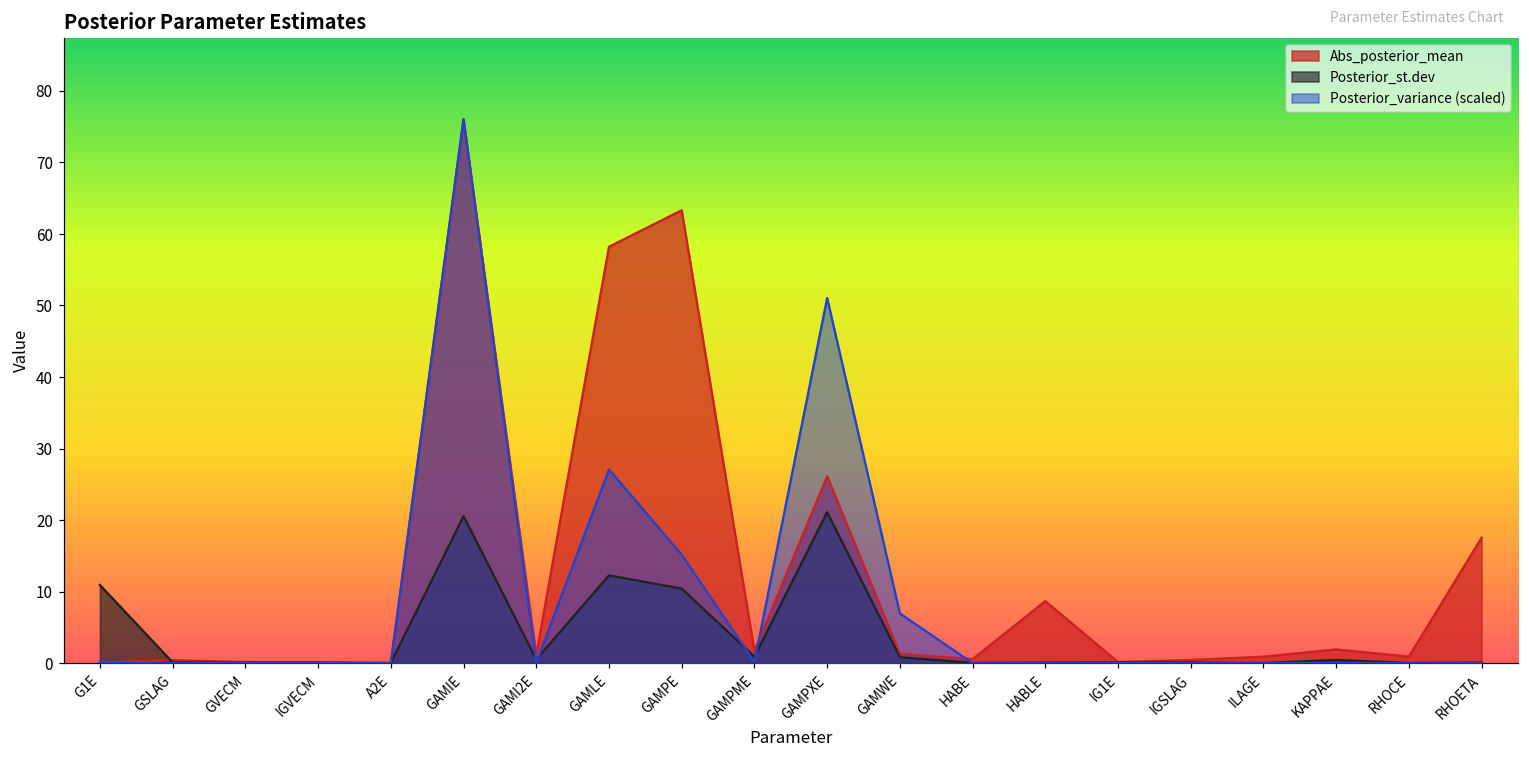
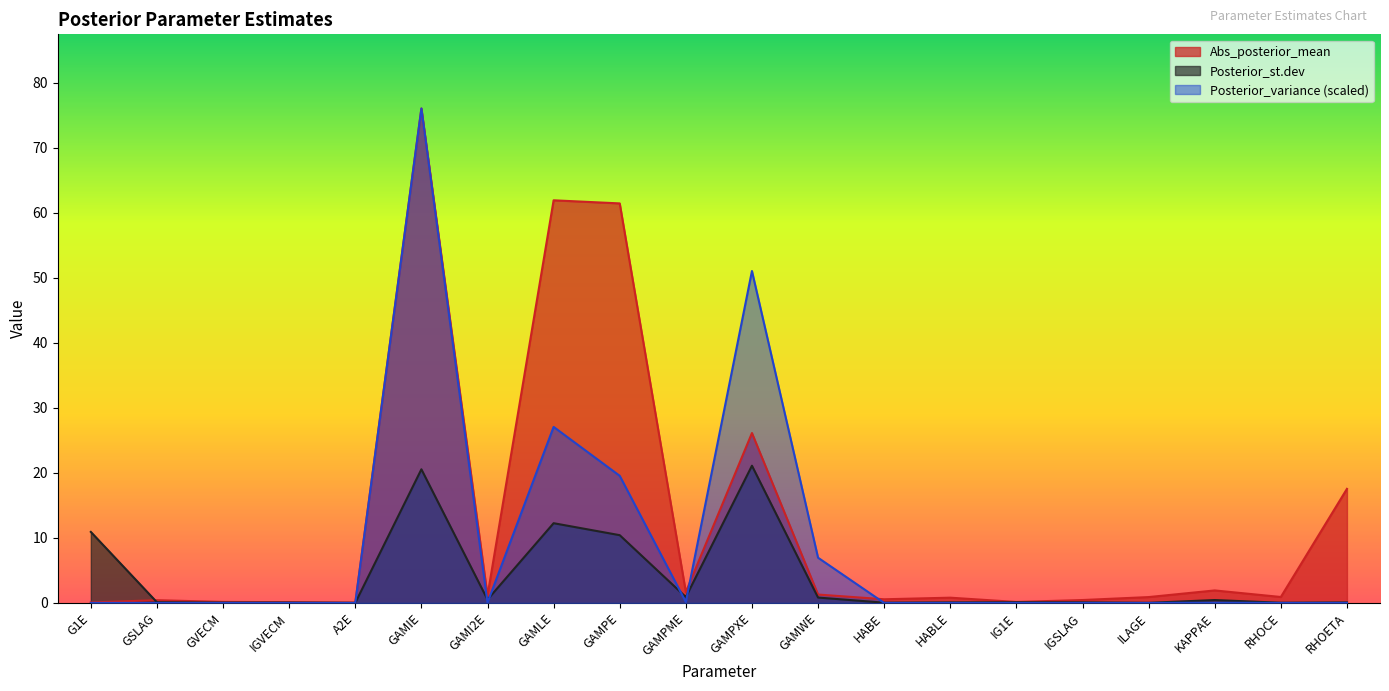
  {
    "Abs_posterior_mean": {
      "GAMI2E": 1,
-     "GAMLE": 58,
-     "GAMPE": 63,
+     "GAMLE": 62,
+     "GAMPE": 61,
      "GAMPME": 2,
      "GAMPXE": 26,
      "GAMWE": 1,
      "HABE": 1,
-     "HABLE": 9,
+     "HABLE": 1,
      "ILAGE": 1,
      "KAPPAE": 2,
      "RHOCE": 1,
      "RHOETA": 18
    },
    "Posterior_st.dev": {
      "G1E": 11,
      "GAMIE": 21,
      "GAMI2E": 1,
      "GAMLE": 12,
      "GAMPE": 10,
      "GAMPME": 1,
      "GAMPXE": 21,
      "GAMWE": 1,
      "KAPPAE": 0
    },
    "Posterior_variance (scaled)": {
      "GAMI2E": 0,
      "GAMLE": 27,
-     "GAMPE": 15,
+     "GAMPE": 20,
      "GAMPME": 0,
      "GAMPXE": 51,
      "GAMWE": 7,
      "KAPPAE": 0
    }
  }
